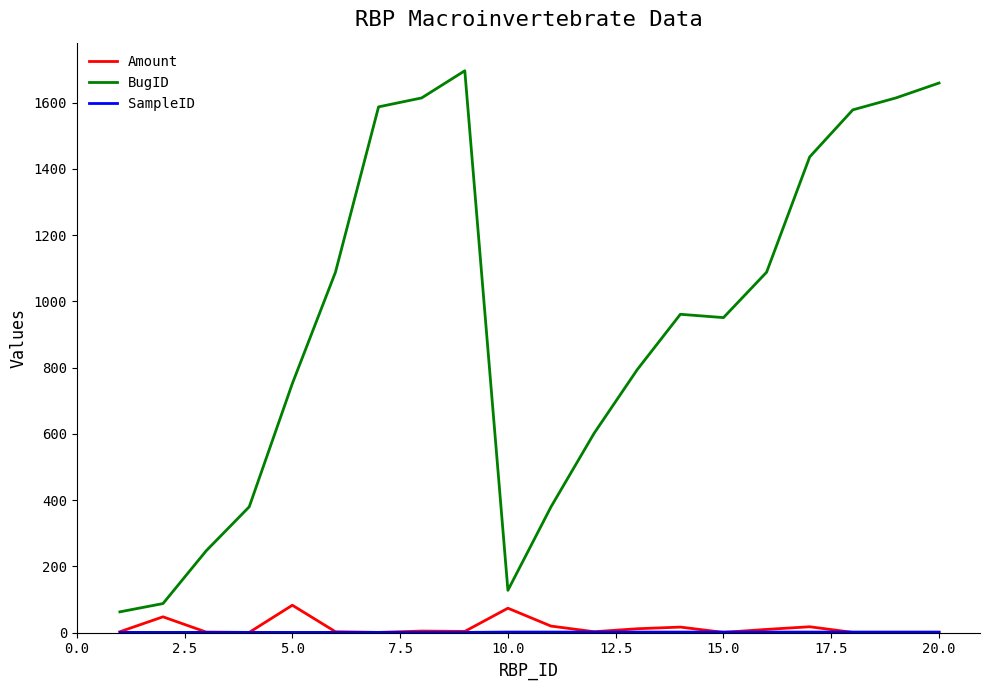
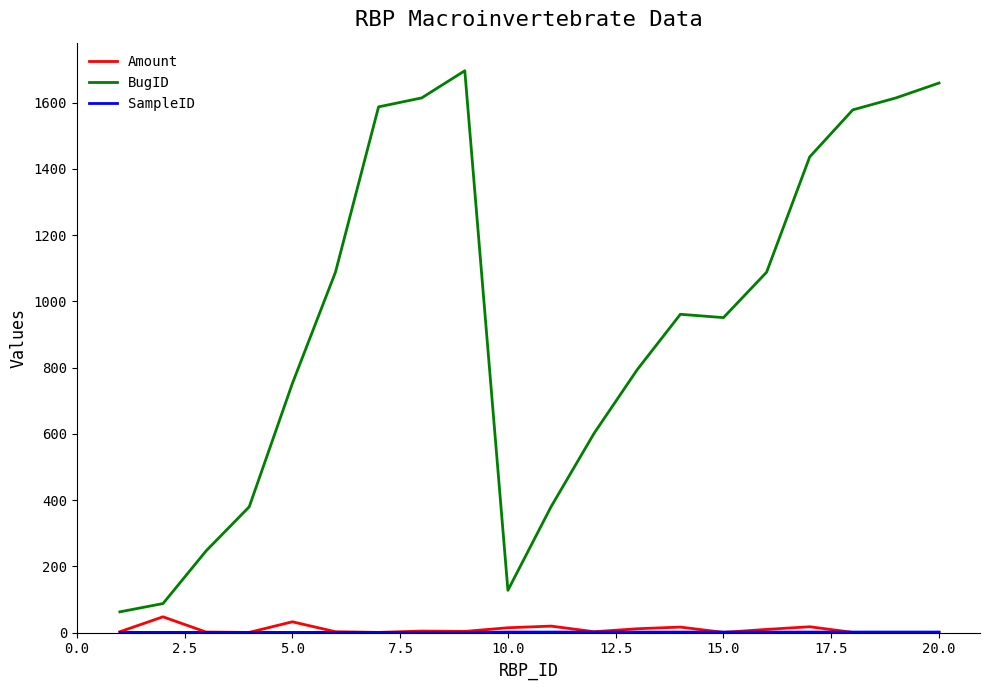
  {
    "Amount": {
-     "5.0": 80,
-     "10.0": 70
+     "5.0": 30,
+     "10.0": 20
    },
    "BugID": {
      "5.0": 750,
      "10.0": 130,
      "15.0": 950,
      "20.0": 1660
    },
    "SampleID": {
      "5.0": 0,
      "10.0": 0
    }
  }
